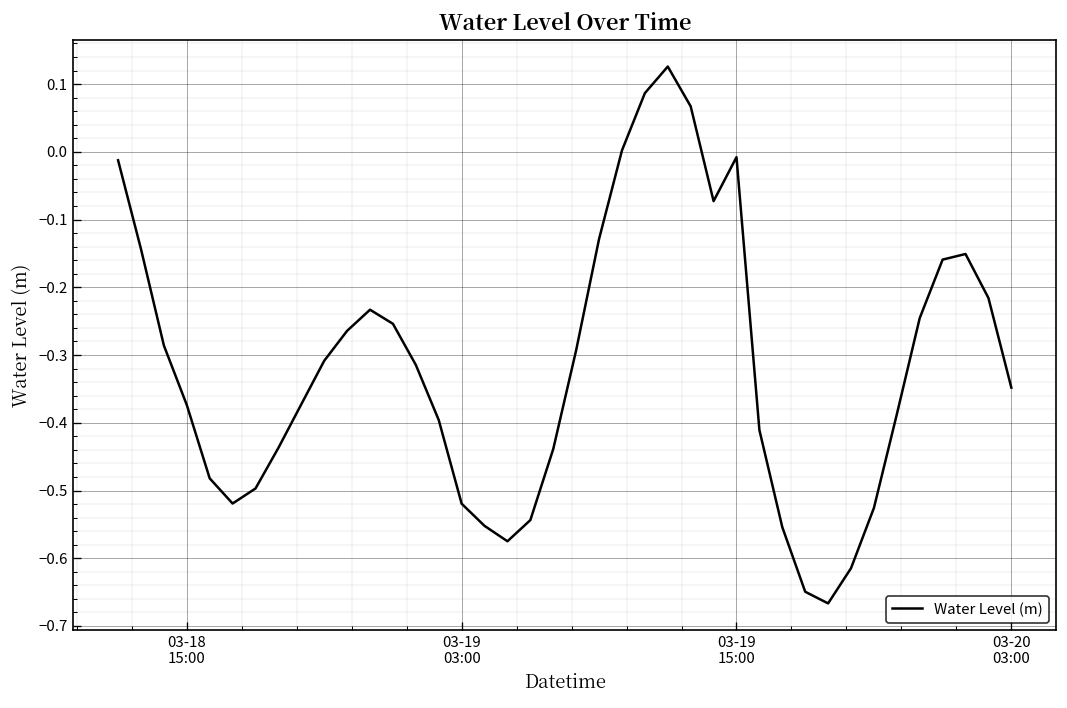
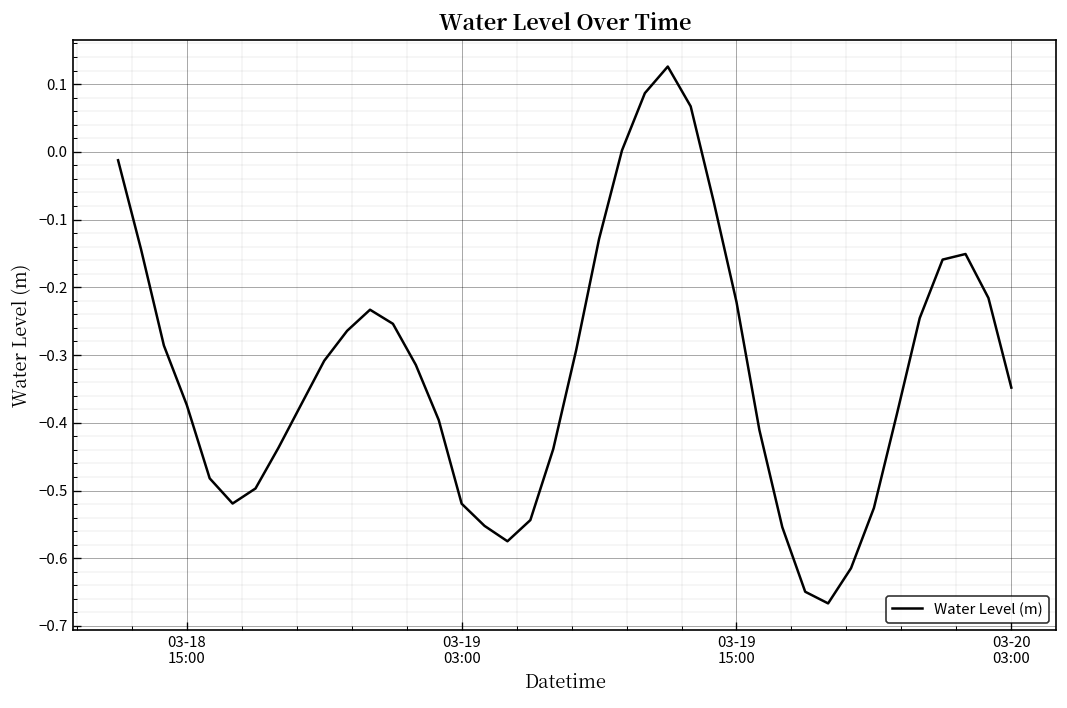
  {
    "03-18 15:00": -0.37,
    "03-19 03:00": -0.52,
-   "03-19 15:00": -0.01,
+   "03-19 15:00": -0.22,
    "03-20 03:00": -0.35
  }
